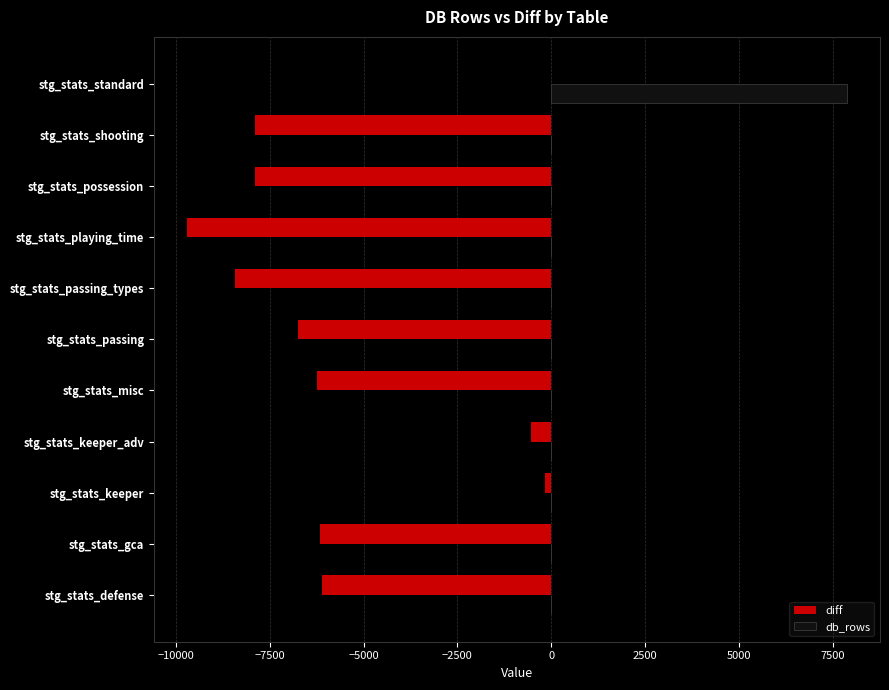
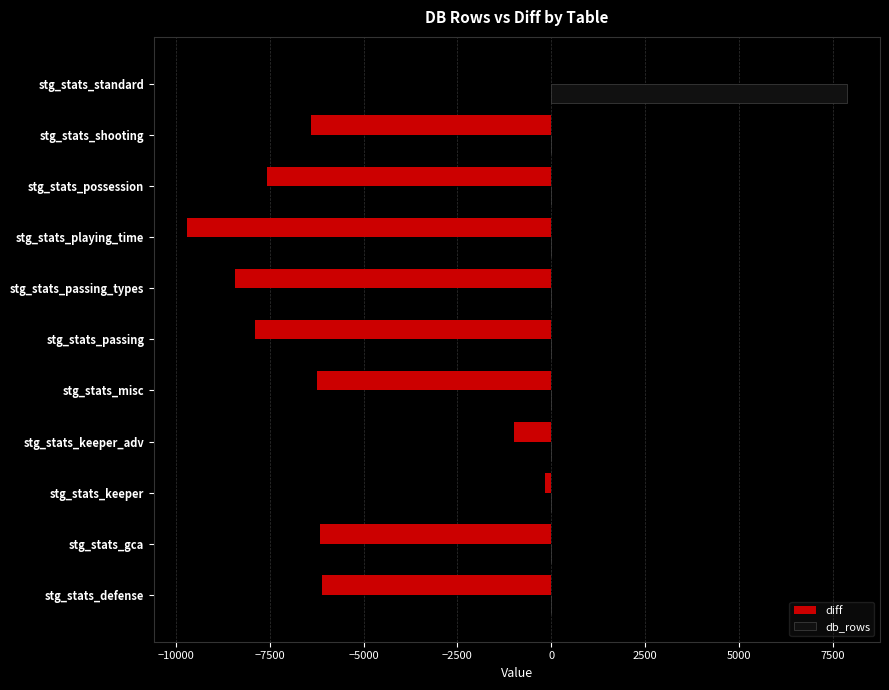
  {
    "diff": {
      "stg_stats_standard": 0,
-     "stg_stats_shooting": -7900,
-     "stg_stats_possession": -7900,
+     "stg_stats_shooting": -6400,
+     "stg_stats_possession": -7600,
      "stg_stats_playing_time": -9700,
      "stg_stats_passing_types": -8400,
-     "stg_stats_passing": -6800,
+     "stg_stats_passing": -7900,
      "stg_stats_misc": -6200,
-     "stg_stats_keeper_adv": -500,
+     "stg_stats_keeper_adv": -1000,
      "stg_stats_keeper": -200,
      "stg_stats_gca": -6200,
      "stg_stats_defense": -6100
    },
    "db_rows": {
      "stg_stats_standard": 7900,
      "stg_stats_shooting": 0,
      "stg_stats_possession": 0,
      "stg_stats_playing_time": 0,
      "stg_stats_passing_types": 0,
      "stg_stats_passing": 0,
      "stg_stats_misc": 0,
      "stg_stats_keeper_adv": 0,
      "stg_stats_keeper": 0,
      "stg_stats_gca": 0,
      "stg_stats_defense": 0
    }
  }
